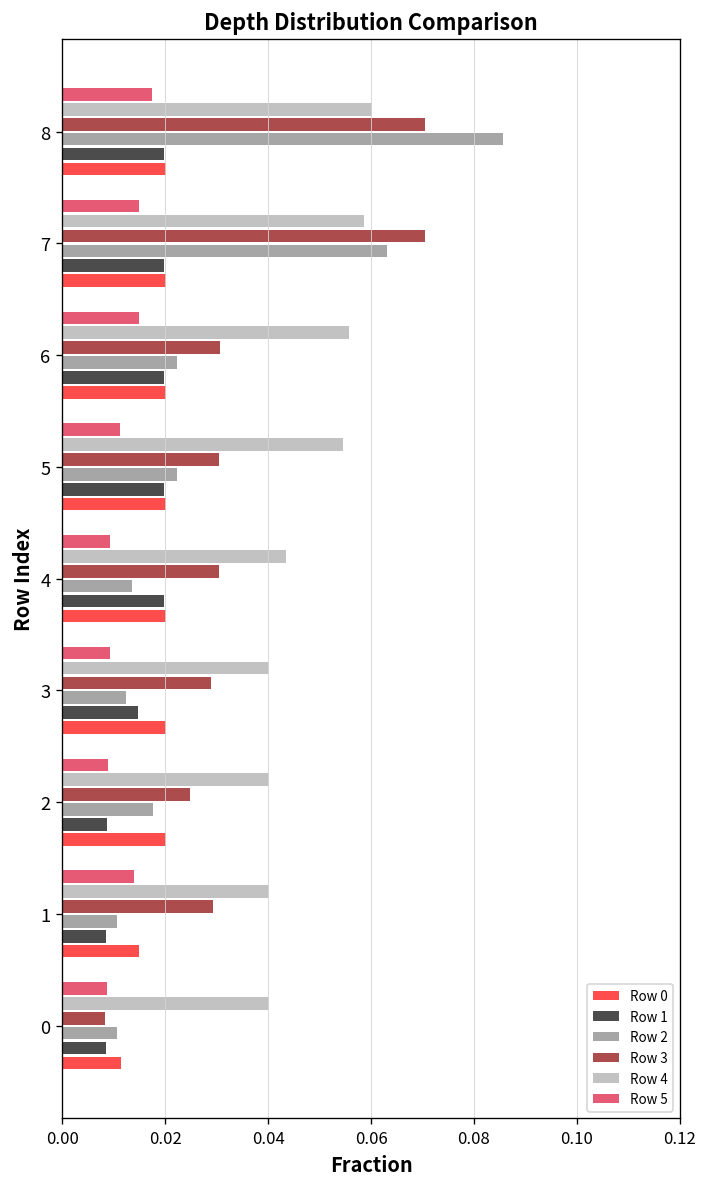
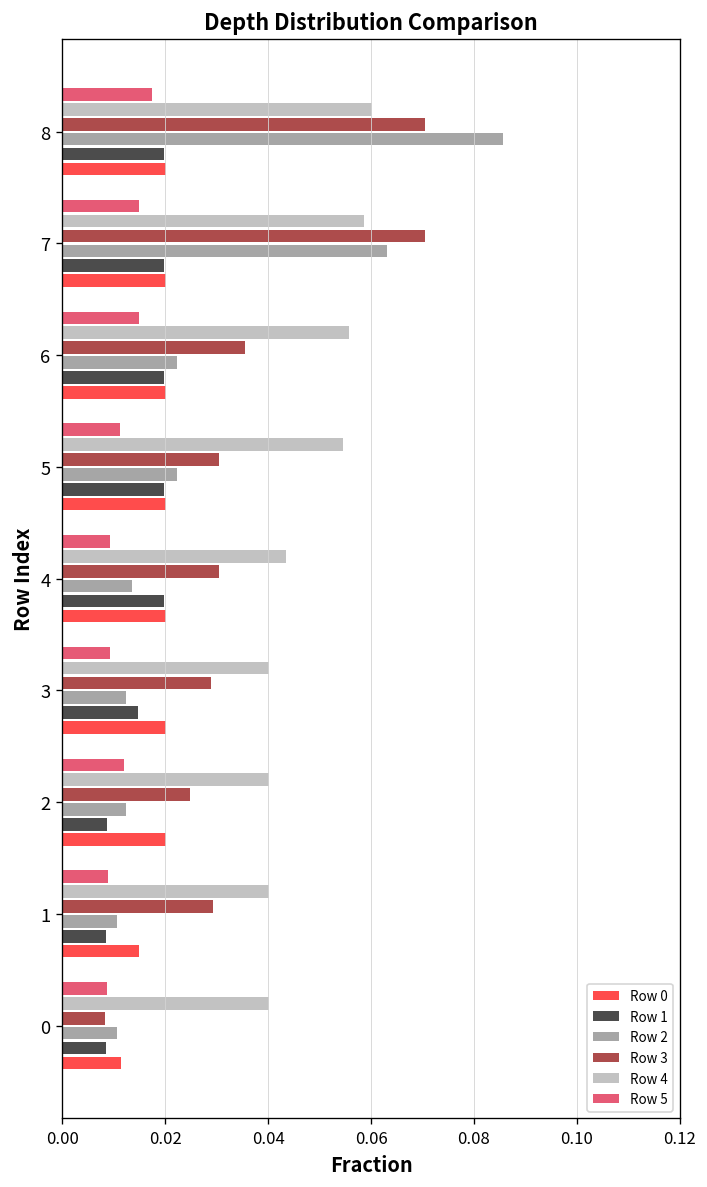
  {
    "Row 0": {
      "8": 0.020,
      "7": 0.020,
      "6": 0.020,
      "5": 0.020,
      "4": 0.020,
      "3": 0.020,
      "2": 0.020,
      "1": 0.015,
      "0": 0.011
    },
    "Row 1": {
      "8": 0.020,
      "7": 0.020,
      "6": 0.020,
      "5": 0.020,
      "4": 0.020,
      "3": 0.015,
      "2": 0.009,
      "1": 0.009,
      "0": 0.009
    },
    "Row 2": {
      "8": 0.086,
      "7": 0.063,
      "6": 0.022,
      "5": 0.022,
      "4": 0.014,
      "3": 0.012,
-     "2": 0.018,
+     "2": 0.012,
      "1": 0.011,
      "0": 0.011
    },
    "Row 3": {
      "8": 0.071,
      "7": 0.071,
-     "6": 0.031,
+     "6": 0.035,
      "5": 0.030,
      "4": 0.030,
      "3": 0.029,
      "2": 0.025,
      "1": 0.029,
      "0": 0.008
    },
    "Row 4": {
      "8": 0.060,
      "7": 0.059,
      "6": 0.056,
      "5": 0.054,
      "4": 0.043,
      "3": 0.040,
      "2": 0.040,
      "1": 0.040,
      "0": 0.040
    },
    "Row 5": {
      "8": 0.017,
      "7": 0.015,
      "6": 0.015,
      "5": 0.011,
      "4": 0.009,
      "3": 0.009,
-     "2": 0.009,
-     "1": 0.014,
+     "2": 0.012,
+     "1": 0.009,
      "0": 0.009
    }
  }
